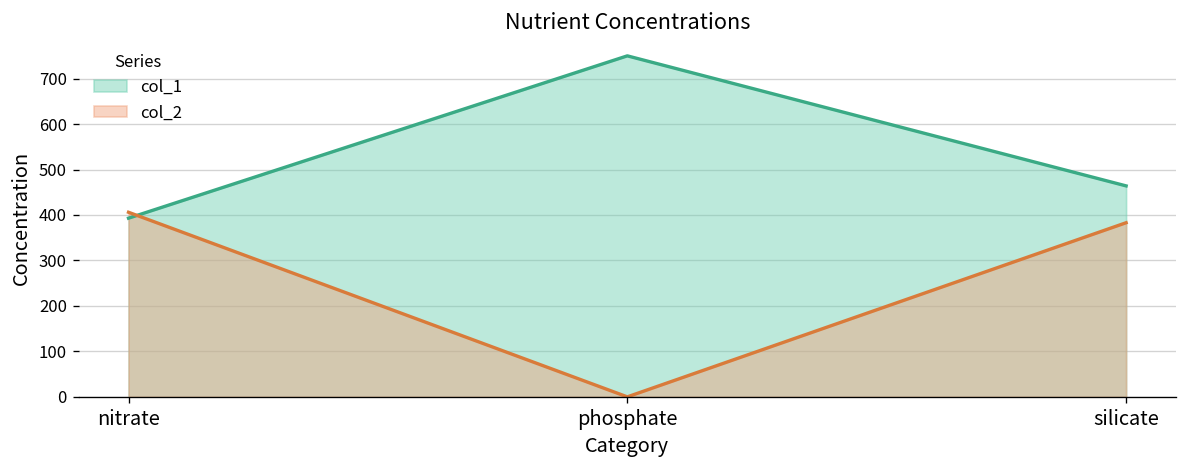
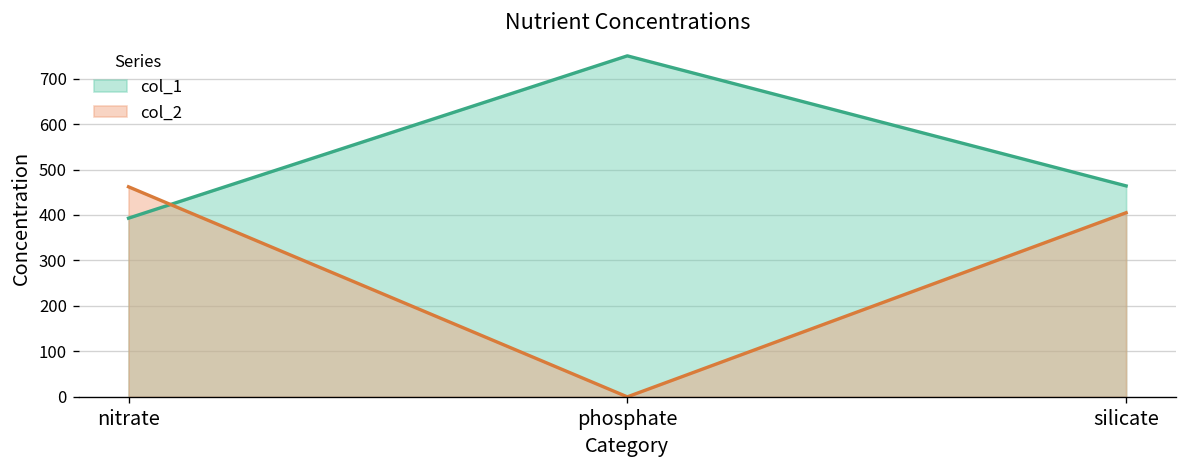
  {
    "col_1": {
      "nitrate": 390,
      "phosphate": 750,
      "silicate": 460
    },
    "col_2": {
-     "nitrate": 410,
+     "nitrate": 460,
      "phosphate": 0,
-     "silicate": 380
+     "silicate": 410
    }
  }
